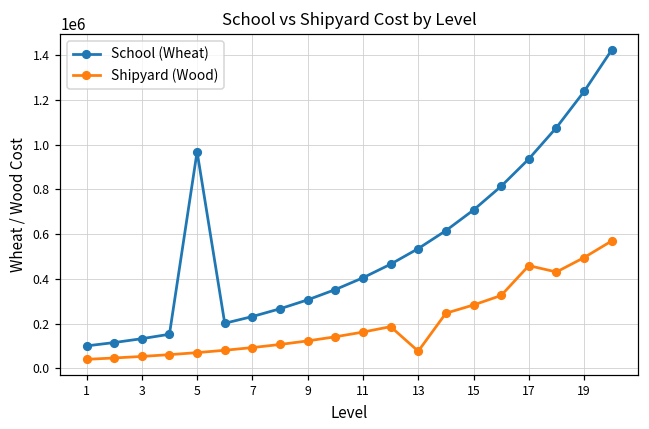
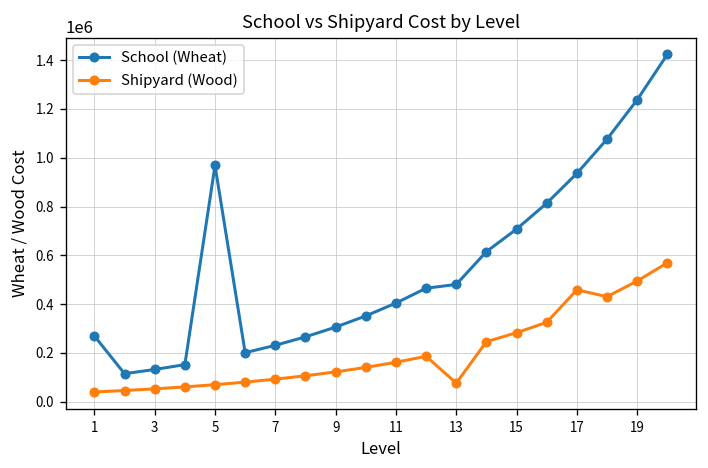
  {
    "School (Wheat)": {
-     "1": 100000,
+     "1": 270000,
      "3": 130000,
      "5": 970000,
      "7": 230000,
      "9": 310000,
      "11": 400000,
-     "13": 540000,
+     "13": 480000,
      "15": 710000,
      "17": 940000,
      "19": 1240000
    },
    "Shipyard (Wood)": {
      "1": 40000,
      "3": 50000,
      "5": 70000,
      "7": 90000,
      "9": 120000,
      "11": 160000,
      "13": 80000,
      "15": 280000,
      "17": 460000,
      "19": 500000
    }
  }
